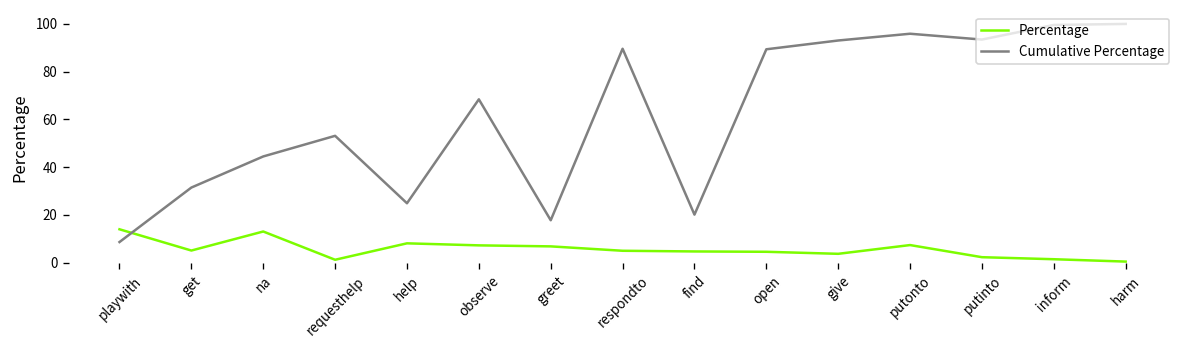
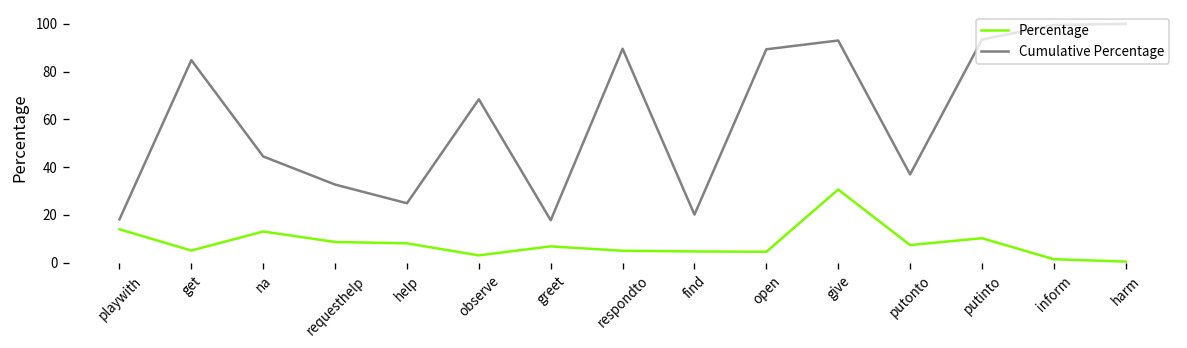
  {
    "Percentage": {
      "playwith": 14,
      "get": 5,
      "na": 13,
-     "requesthelp": 1,
+     "requesthelp": 9,
      "help": 8,
-     "observe": 7,
+     "observe": 3,
      "greet": 7,
      "respondto": 5,
      "find": 5,
      "open": 5,
-     "give": 4,
+     "give": 31,
      "putonto": 7,
-     "putinto": 2,
+     "putinto": 10,
      "inform": 1,
      "harm": 0
    },
    "Cumulative Percentage": {
-     "playwith": 9,
-     "get": 31,
+     "playwith": 18,
+     "get": 85,
      "na": 44,
-     "requesthelp": 53,
+     "requesthelp": 33,
      "help": 25,
      "observe": 68,
      "greet": 18,
      "respondto": 90,
      "find": 20,
      "open": 89,
      "give": 93,
-     "putonto": 96
+     "putonto": 37
    }
  }
